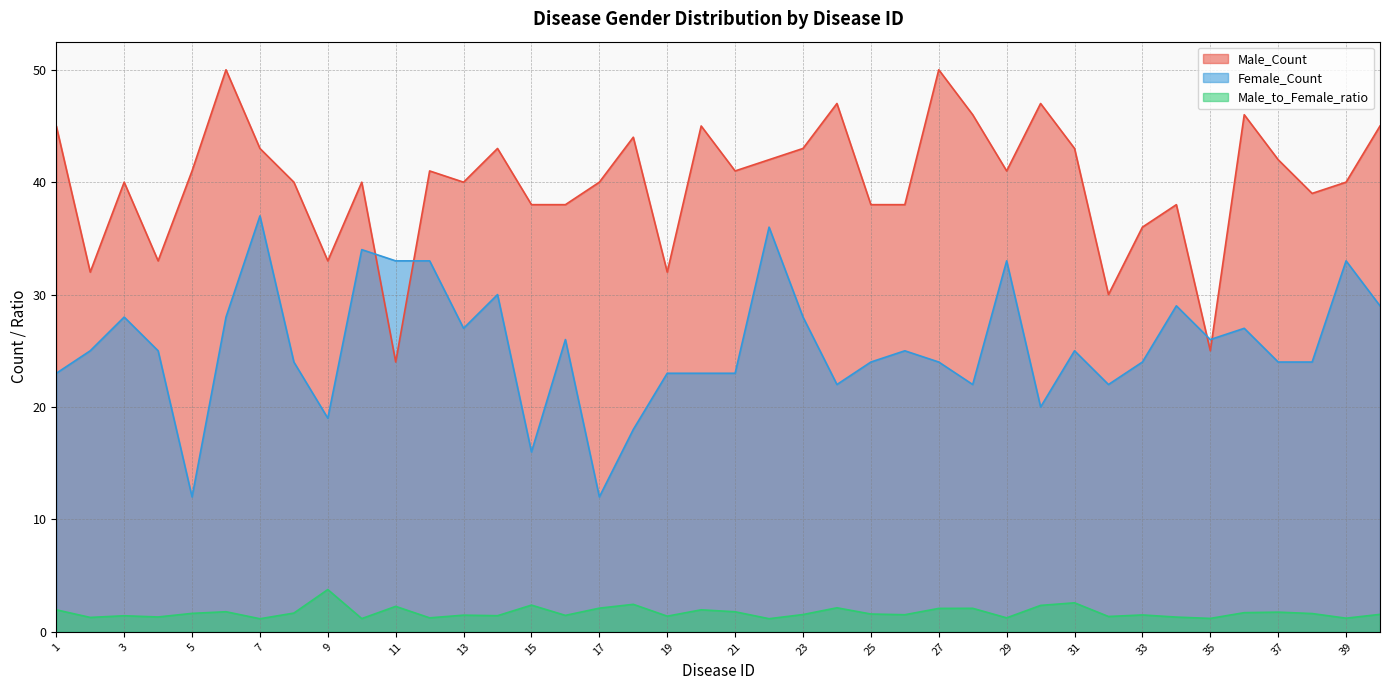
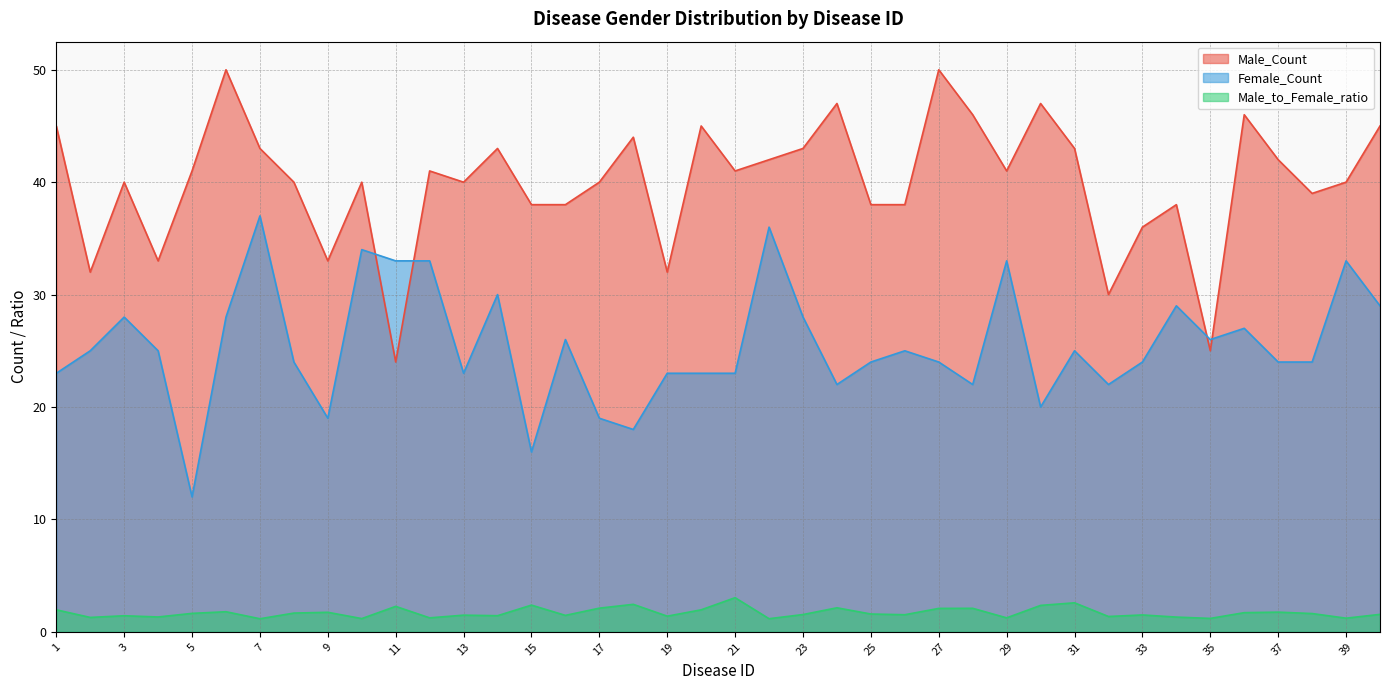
  {
    "Male_Count": {
      "1": 45.0,
      "3": 40.0,
      "5": 41.0,
      "7": 43.0,
      "9": 33.0,
      "11": 24.0,
      "13": 40.0,
      "15": 38.0,
      "17": 40.0,
      "19": 32.0,
      "21": 41.0,
      "23": 43.0,
      "25": 38.0,
      "27": 50.0,
      "29": 41.0,
      "31": 43.0,
      "33": 36.0,
      "35": 25.0,
      "37": 42.0,
      "39": 40.0
    },
    "Female_Count": {
      "1": 23,
      "3": 28,
      "5": 12,
      "7": 37,
      "9": 19,
      "11": 33,
-     "13": 27,
+     "13": 23,
      "15": 16,
-     "17": 12,
+     "17": 19,
      "19": 23,
      "21": 23,
      "23": 28,
      "25": 24,
      "27": 24,
      "29": 33,
      "31": 25,
      "33": 24,
      "35": 26,
      "37": 24,
      "39": 33
    },
    "Male_to_Female_ratio": {
      "1": 2.0,
      "3": 1.4,
      "5": 1.6,
      "7": 1.2,
-     "9": 3.8,
+     "9": 1.7,
      "11": 2.3,
      "13": 1.5,
      "15": 2.4,
      "17": 2.1,
      "19": 1.4,
-     "21": 1.8,
+     "21": 3.0,
      "23": 1.5,
      "25": 1.6,
      "27": 2.1,
      "29": 1.2,
      "31": 2.6,
      "33": 1.5,
      "35": 1.2,
      "37": 1.8,
      "39": 1.2
    }
  }
